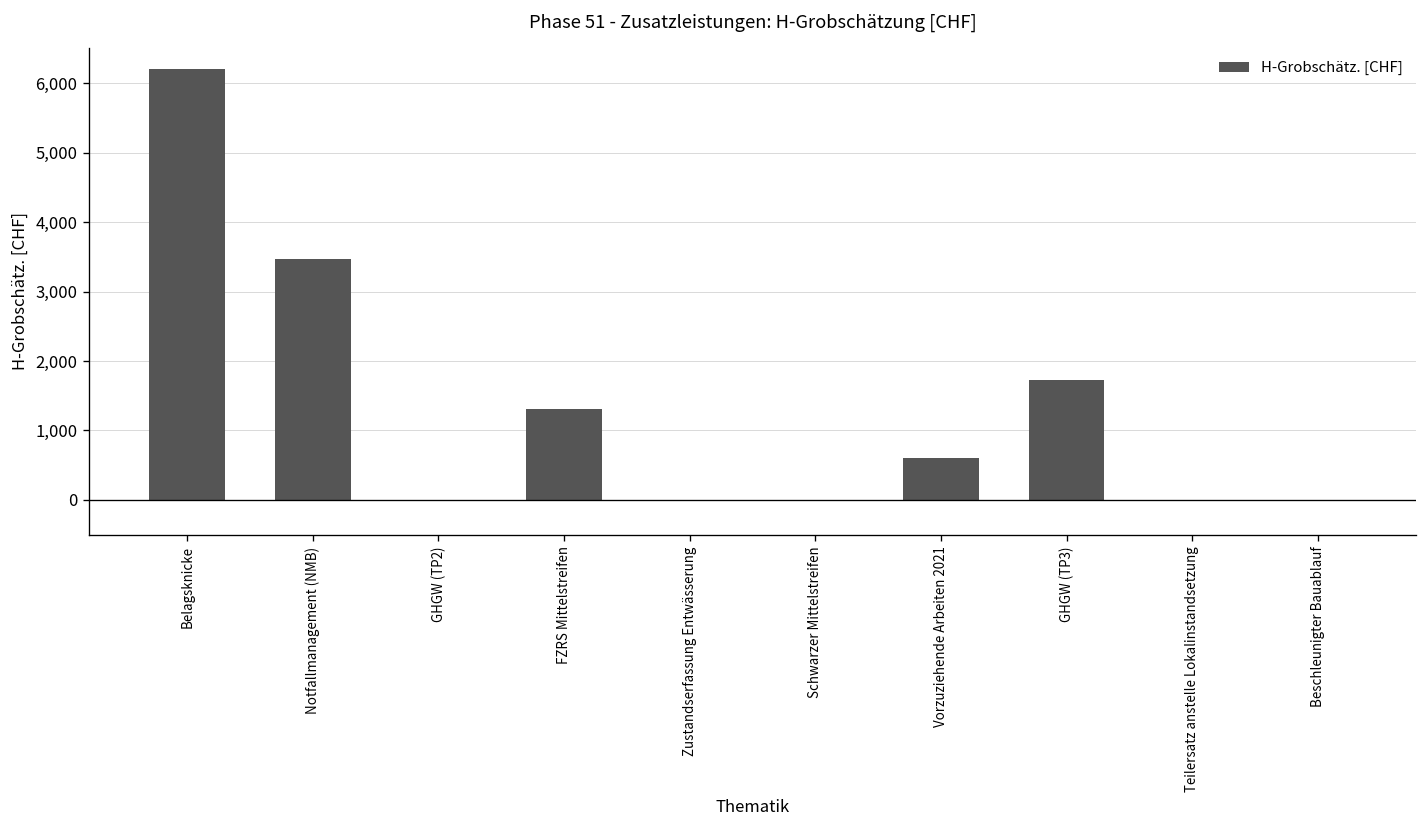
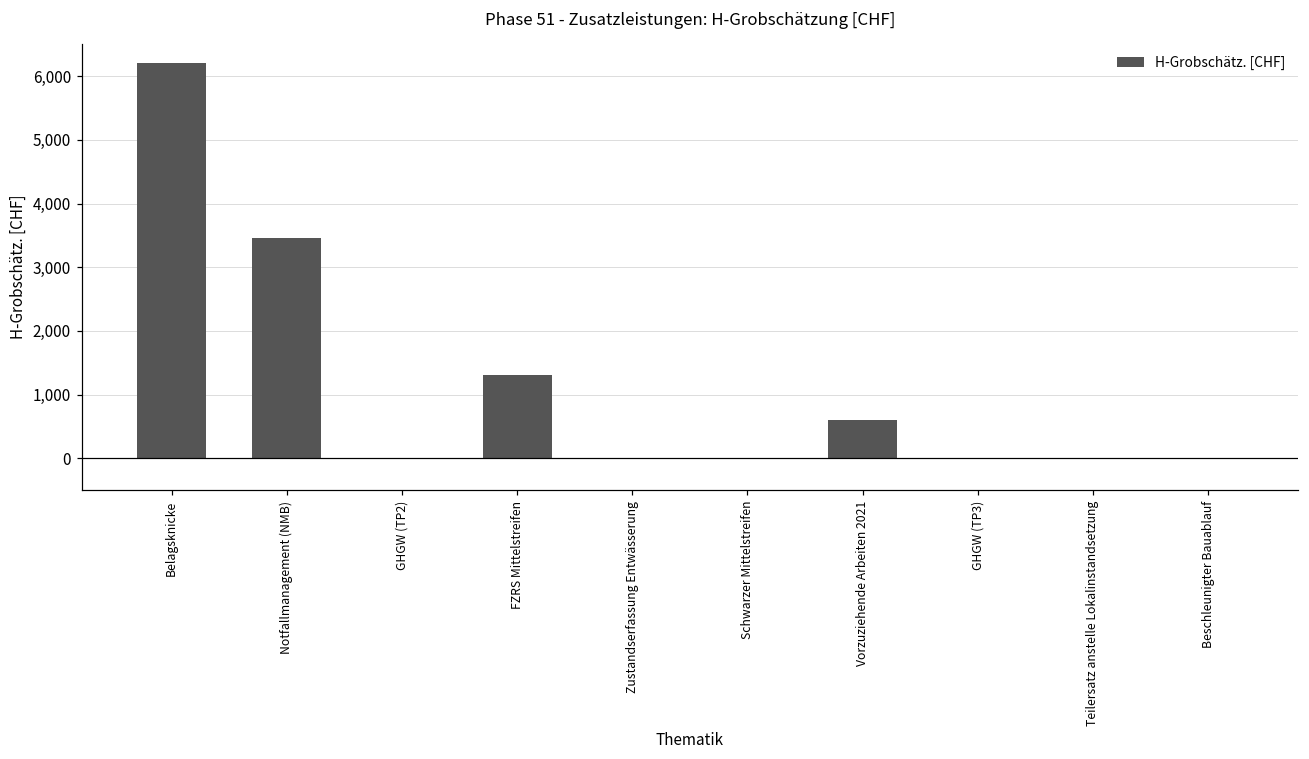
  {
    "Belagsknicke": "6,200",
    "Notfallmanagement (NMB)": "3,500",
    "GHGW (TP2)": "0",
    "FZRS Mittelstreifen": "1,300",
    "Zustandserfassung Entwässerung": "0",
    "Schwarzer Mittelstreifen": "0",
    "Vorzuziehende Arbeiten 2021": "600",
-   "GHGW (TP3)": "1,700",
+   "GHGW (TP3)": "0",
    "Teilersatz anstelle Lokalinstandsetzung": "0",
    "Beschleunigter Bauablauf": "0"
  }
